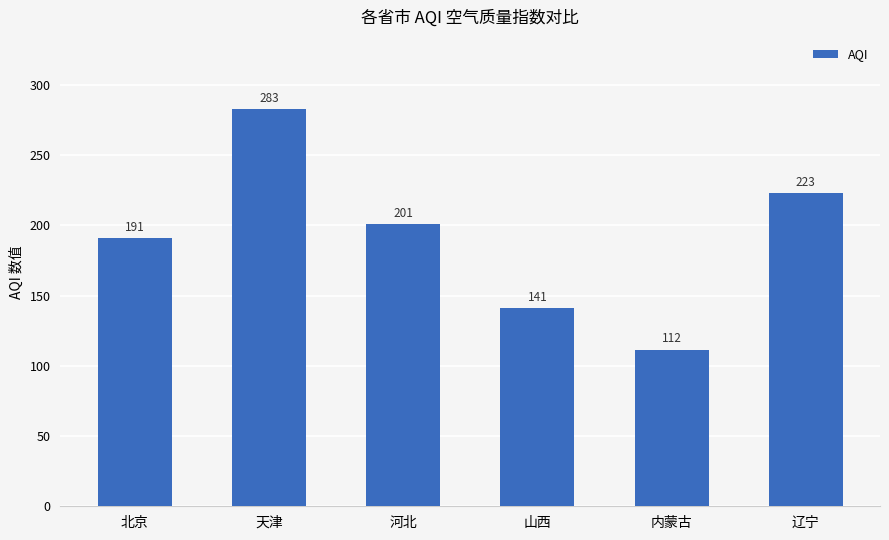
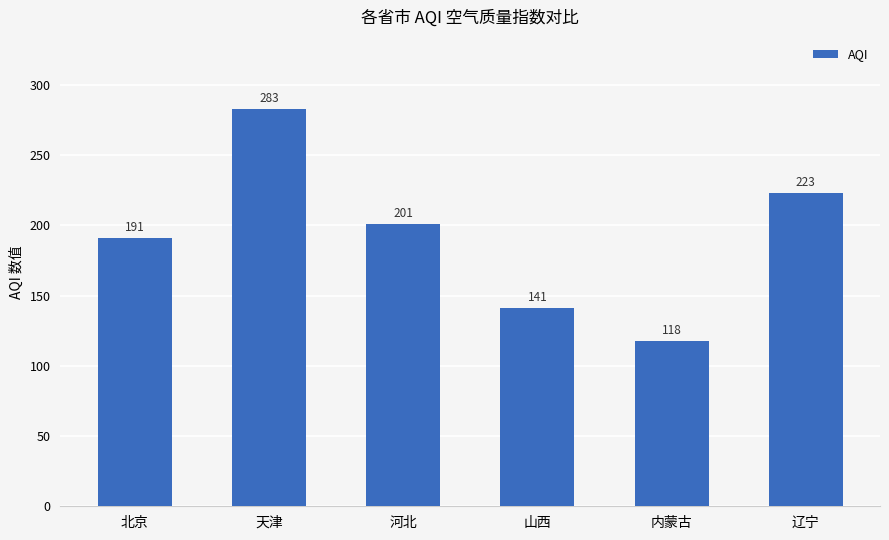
  {
    "北京": 191,
    "天津": 283,
    "河北": 201,
    "山西": 141,
-   "内蒙古": 112,
+   "内蒙古": 118,
    "辽宁": 223
  }
